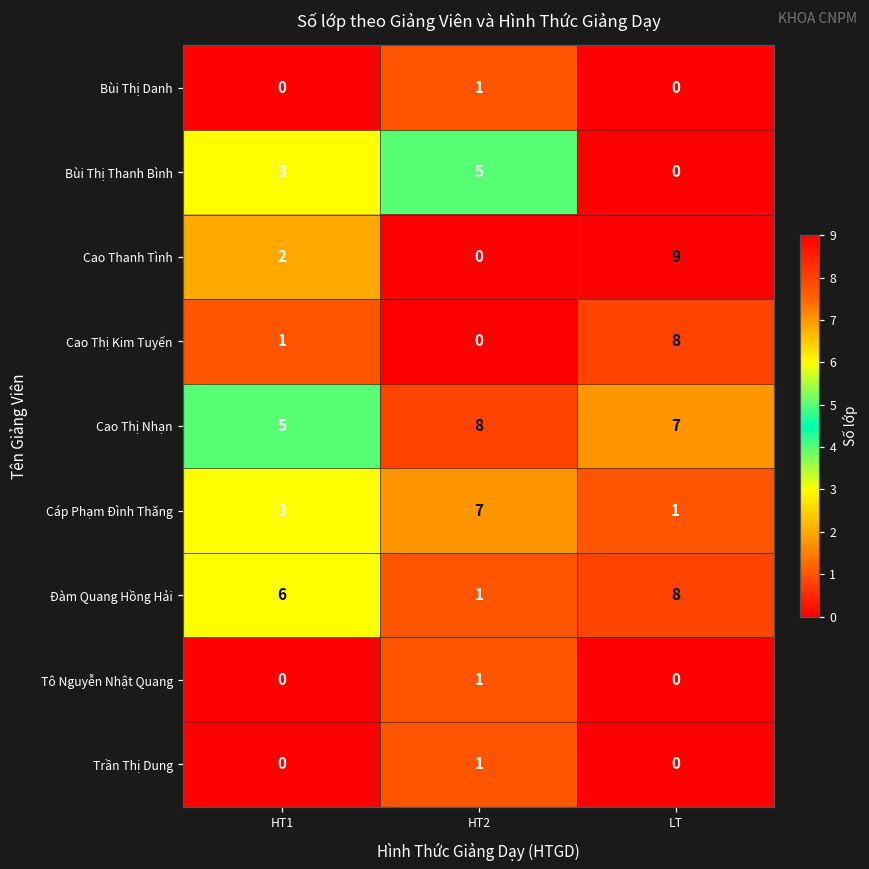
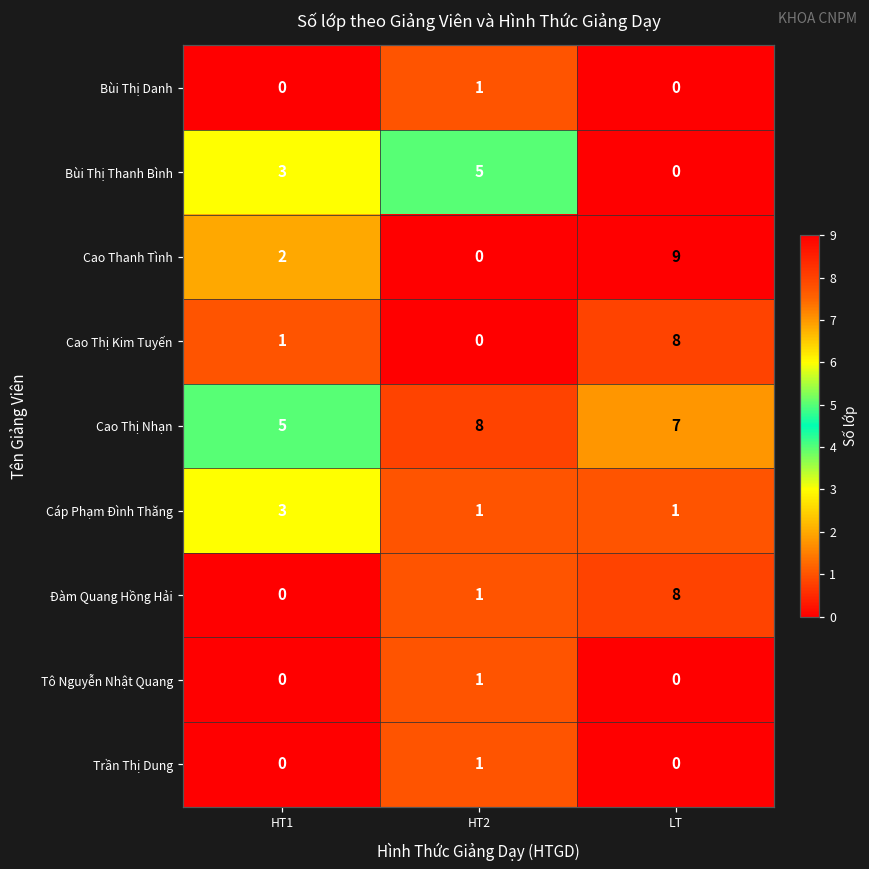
  {
    "Bùi Thị Danh": {
      "HT1": 0,
      "HT2": 1,
      "LT": 0
    },
    "Bùi Thị Thanh Bình": {
      "HT1": 3,
      "HT2": 5,
      "LT": 0
    },
    "Cao Thanh Tình": {
      "HT1": 2,
      "HT2": 0,
      "LT": 9
    },
    "Cao Thị Kim Tuyến": {
      "HT1": 1,
      "HT2": 0,
      "LT": 8
    },
    "Cao Thị Nhạn": {
      "HT1": 5,
      "HT2": 8,
      "LT": 7
    },
    "Cáp Phạm Đình Thăng": {
      "HT1": 3,
-     "HT2": 7,
+     "HT2": 1,
      "LT": 1
    },
    "Đàm Quang Hồng Hải": {
-     "HT1": 6,
+     "HT1": 0,
      "HT2": 1,
      "LT": 8
    },
    "Tô Nguyễn Nhật Quang": {
      "HT1": 0,
      "HT2": 1,
      "LT": 0
    },
    "Trần Thị Dung": {
      "HT1": 0,
      "HT2": 1,
      "LT": 0
    }
  }
